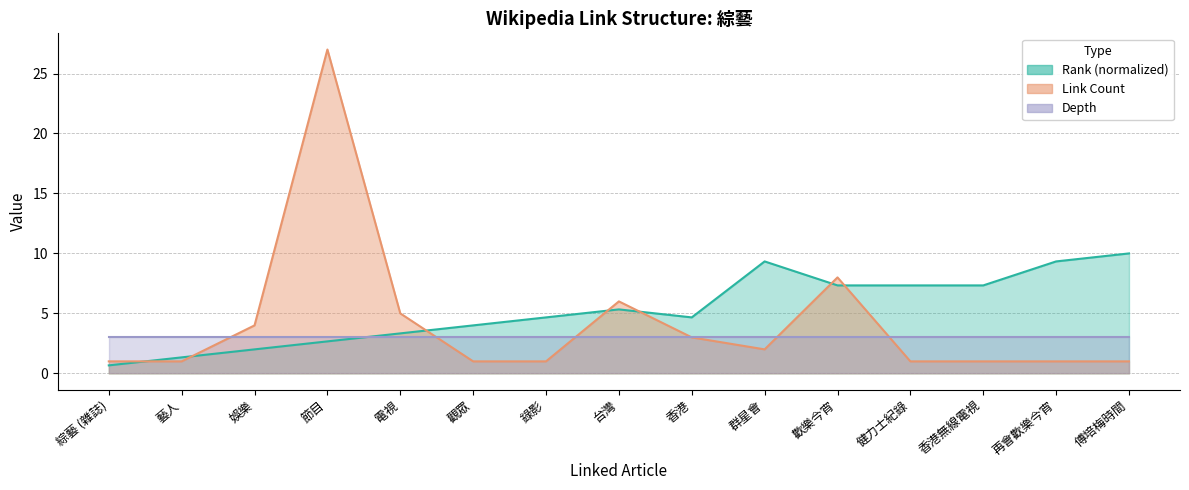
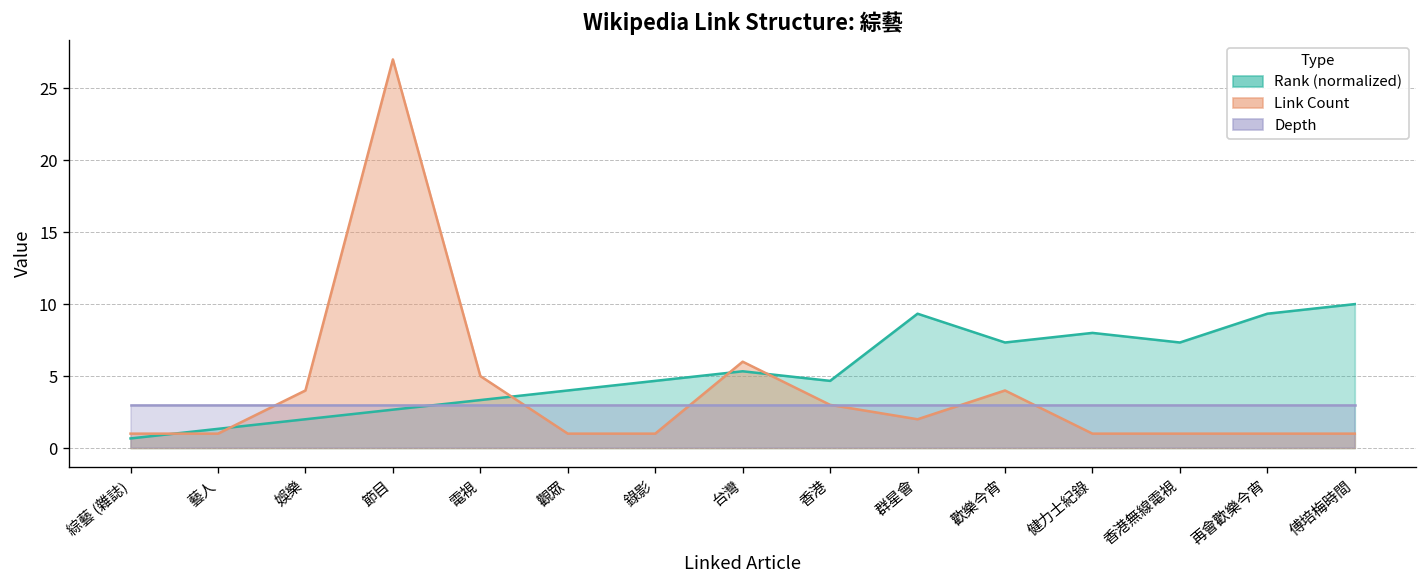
  {
    "Rank (normalized)": {
      "綜藝 (雜誌)": 0.7,
      "藝人": 1.3,
      "娛樂": 2.0,
      "節目": 2.7,
      "電視": 3.3,
      "觀眾": 4.0,
      "錄影": 4.7,
      "台灣": 5.3,
      "香港": 4.7,
      "群星會": 9.3,
      "歡樂今宵": 7.3,
-     "健力士紀錄": 7.3,
+     "健力士紀錄": 8.0,
      "香港無線電視": 7.3,
      "再會歡樂今宵": 9.3,
      "傅培梅時間": 10.0
    },
    "Link Count": {
      "綜藝 (雜誌)": 1,
      "藝人": 1,
      "娛樂": 4,
      "節目": 27,
      "電視": 5,
      "觀眾": 1,
      "錄影": 1,
      "台灣": 6,
      "群星會": 2,
-     "歡樂今宵": 8,
+     "歡樂今宵": 4,
      "健力士紀錄": 1,
      "香港無線電視": 1,
      "再會歡樂今宵": 1,
      "傅培梅時間": 1
    },
    "Depth": {
      "綜藝 (雜誌)": 3.0,
      "藝人": 3.0,
      "娛樂": 3.0,
      "節目": 3.0,
      "電視": 3.0,
      "觀眾": 3.0,
      "錄影": 3.0,
      "台灣": 3.0,
      "群星會": 3.0,
      "歡樂今宵": 3.0,
      "健力士紀錄": 3.0,
      "香港無線電視": 3.0,
      "再會歡樂今宵": 3.0,
      "傅培梅時間": 3.0
    }
  }
